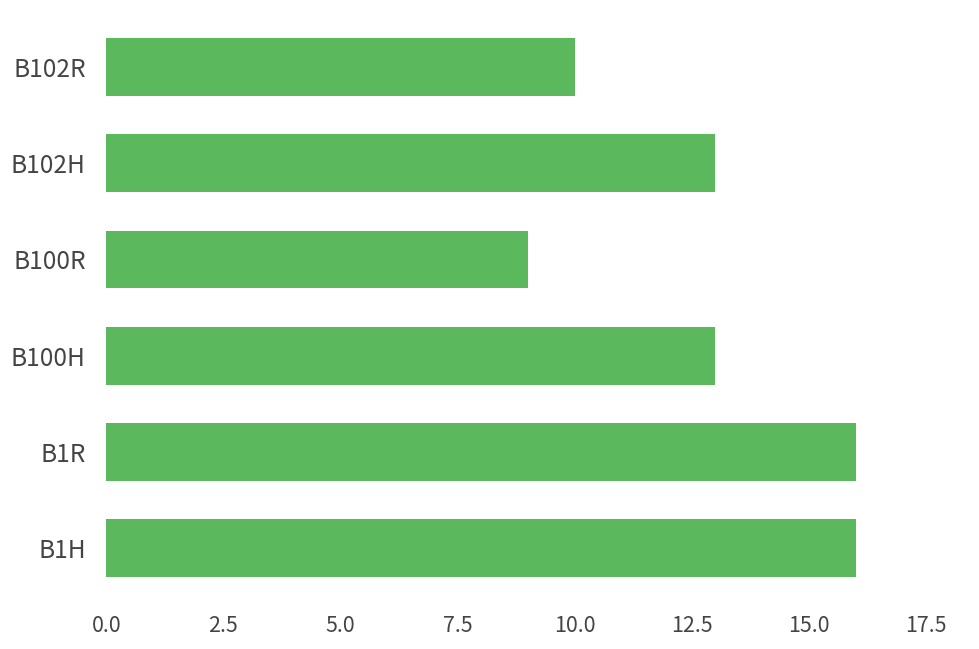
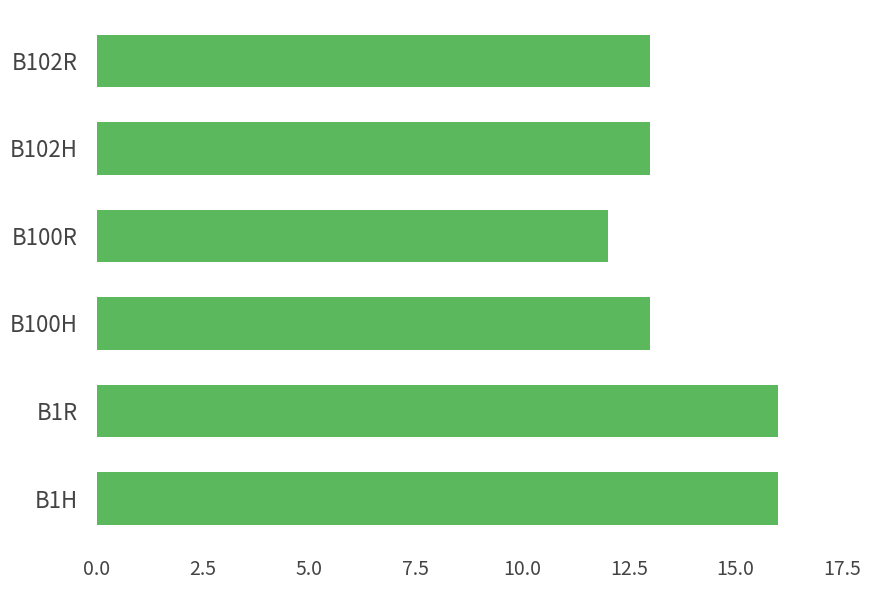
  {
-   "B102R": 10,
+   "B102R": 13,
    "B102H": 13,
-   "B100R": 9,
+   "B100R": 12,
    "B100H": 13,
    "B1R": 16,
    "B1H": 16
  }
